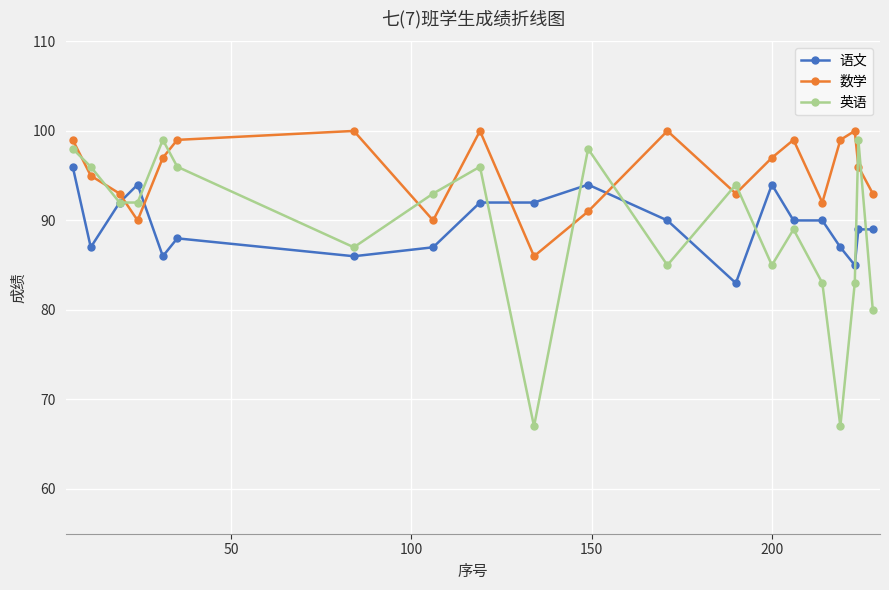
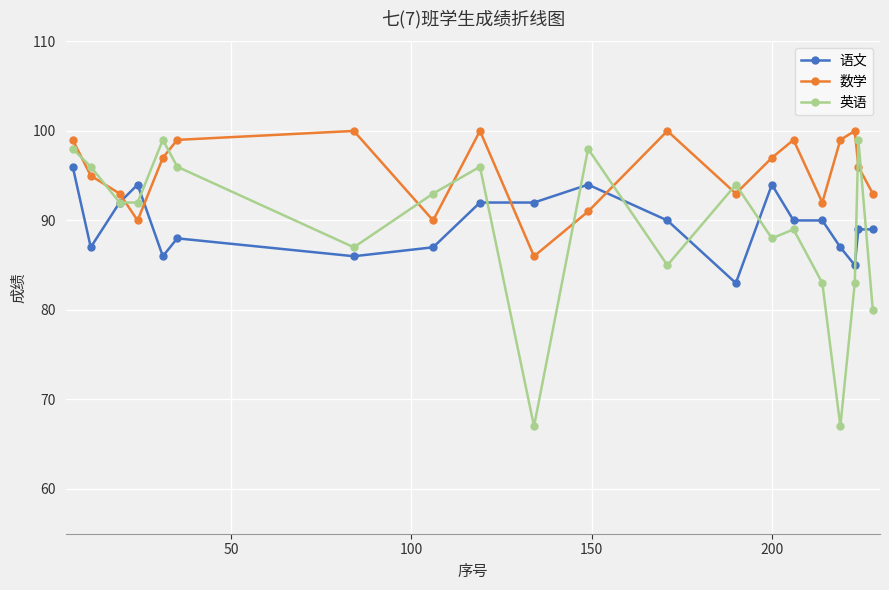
  {
    "语文": {
      "200": 94
    },
    "数学": {
      "200": 97
    },
    "英语": {
-     "200": 85
+     "200": 88
    }
  }
